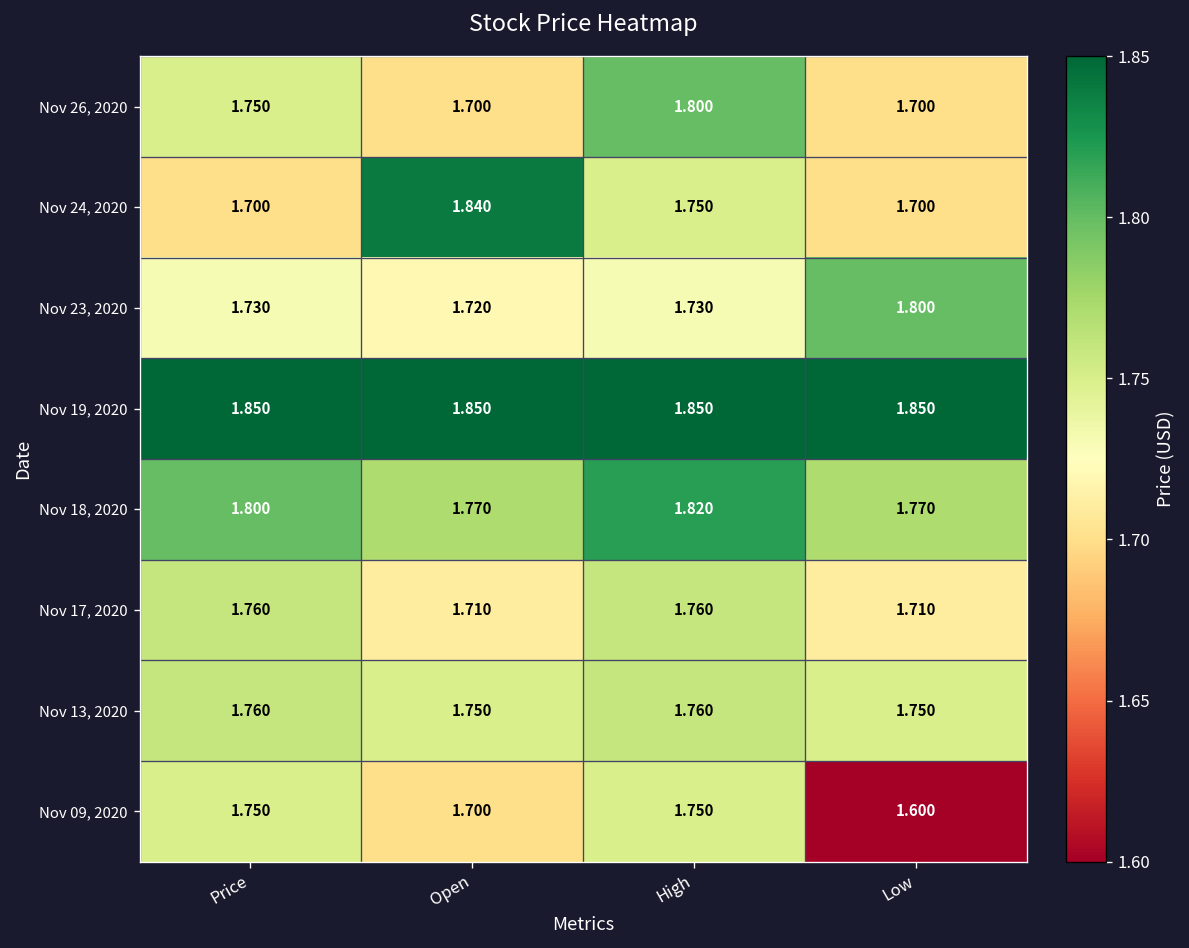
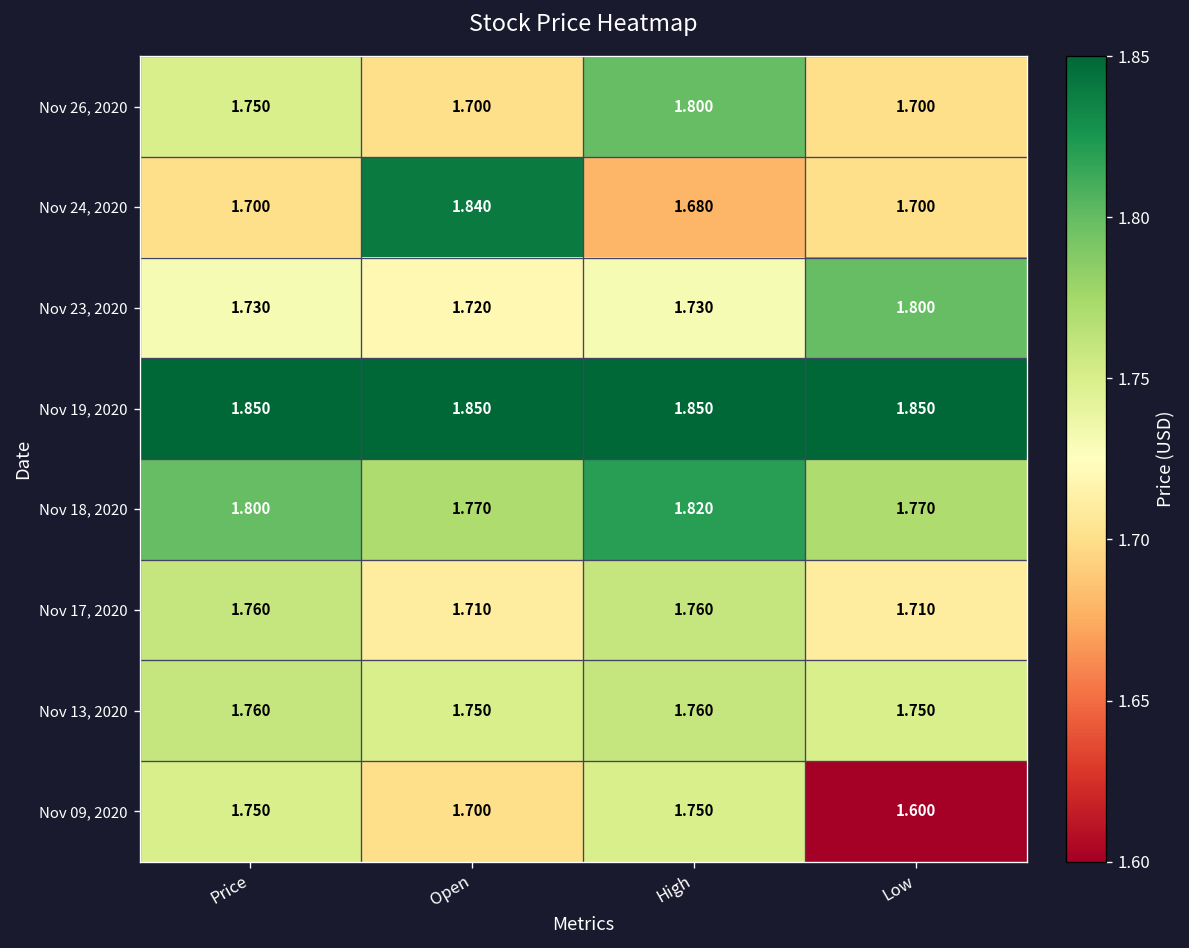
  {
    "Nov 26, 2020": {
      "Price": 1.750,
      "Open": 1.700,
      "High": 1.800,
      "Low": 1.700
    },
    "Nov 24, 2020": {
      "Price": 1.700,
      "Open": 1.840,
-     "High": 1.750,
+     "High": 1.680,
      "Low": 1.700
    },
    "Nov 23, 2020": {
      "Price": 1.730,
      "Open": 1.720,
      "High": 1.730,
      "Low": 1.800
    },
    "Nov 19, 2020": {
      "Price": 1.850,
      "Open": 1.850,
      "High": 1.850,
      "Low": 1.850
    },
    "Nov 18, 2020": {
      "Price": 1.800,
      "Open": 1.770,
      "High": 1.820,
      "Low": 1.770
    },
    "Nov 17, 2020": {
      "Price": 1.760,
      "Open": 1.710,
      "High": 1.760,
      "Low": 1.710
    },
    "Nov 13, 2020": {
      "Price": 1.760,
      "Open": 1.750,
      "High": 1.760,
      "Low": 1.750
    },
    "Nov 09, 2020": {
      "Price": 1.750,
      "Open": 1.700,
      "High": 1.750,
      "Low": 1.600
    }
  }
